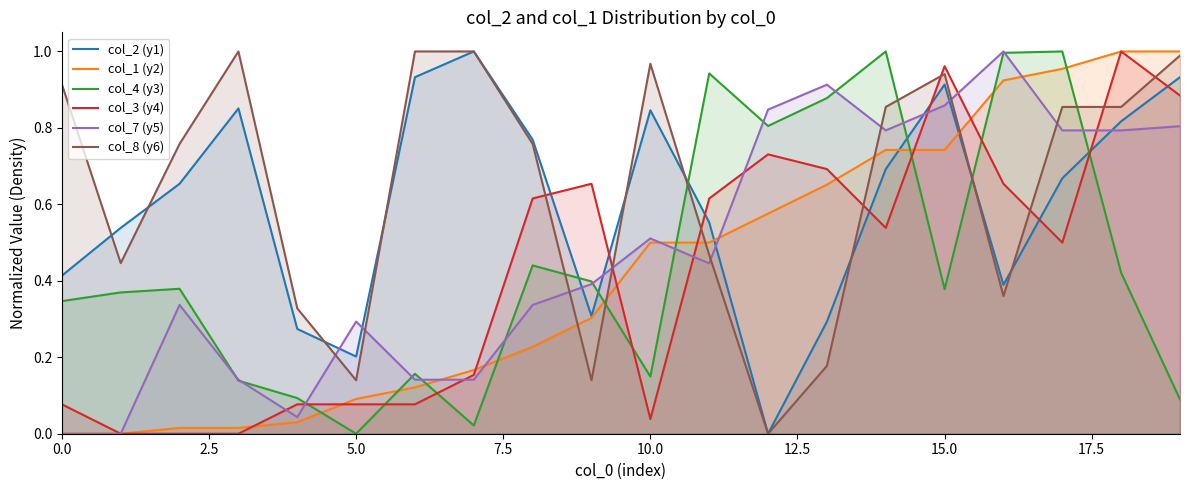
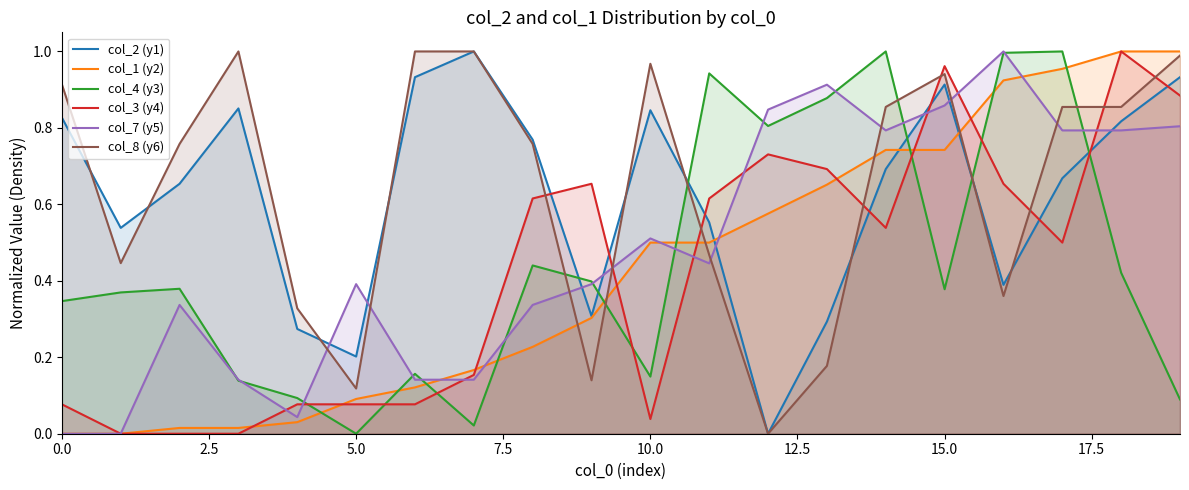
  {
    "col_2 (y1)": {
-     "0.0": 0.41,
+     "0.0": 0.83,
      "5.0": 0.20,
      "10.0": 0.85,
      "15.0": 0.91
    },
    "col_1 (y2)": {
      "5.0": 0.09,
      "10.0": 0.50,
      "15.0": 0.74
    },
    "col_4 (y3)": {
      "0.0": 0.35,
      "5.0": 0.00,
      "10.0": 0.15,
      "15.0": 0.38
    },
    "col_3 (y4)": {
      "0.0": 0.08,
      "5.0": 0.08,
      "10.0": 0.04,
      "15.0": 0.96
    },
    "col_7 (y5)": {
-     "5.0": 0.29,
+     "5.0": 0.39,
      "10.0": 0.51,
      "15.0": 0.86
    },
    "col_8 (y6)": {
      "0.0": 0.91,
-     "5.0": 0.14,
+     "5.0": 0.12,
      "10.0": 0.97,
      "15.0": 0.94
    }
  }
